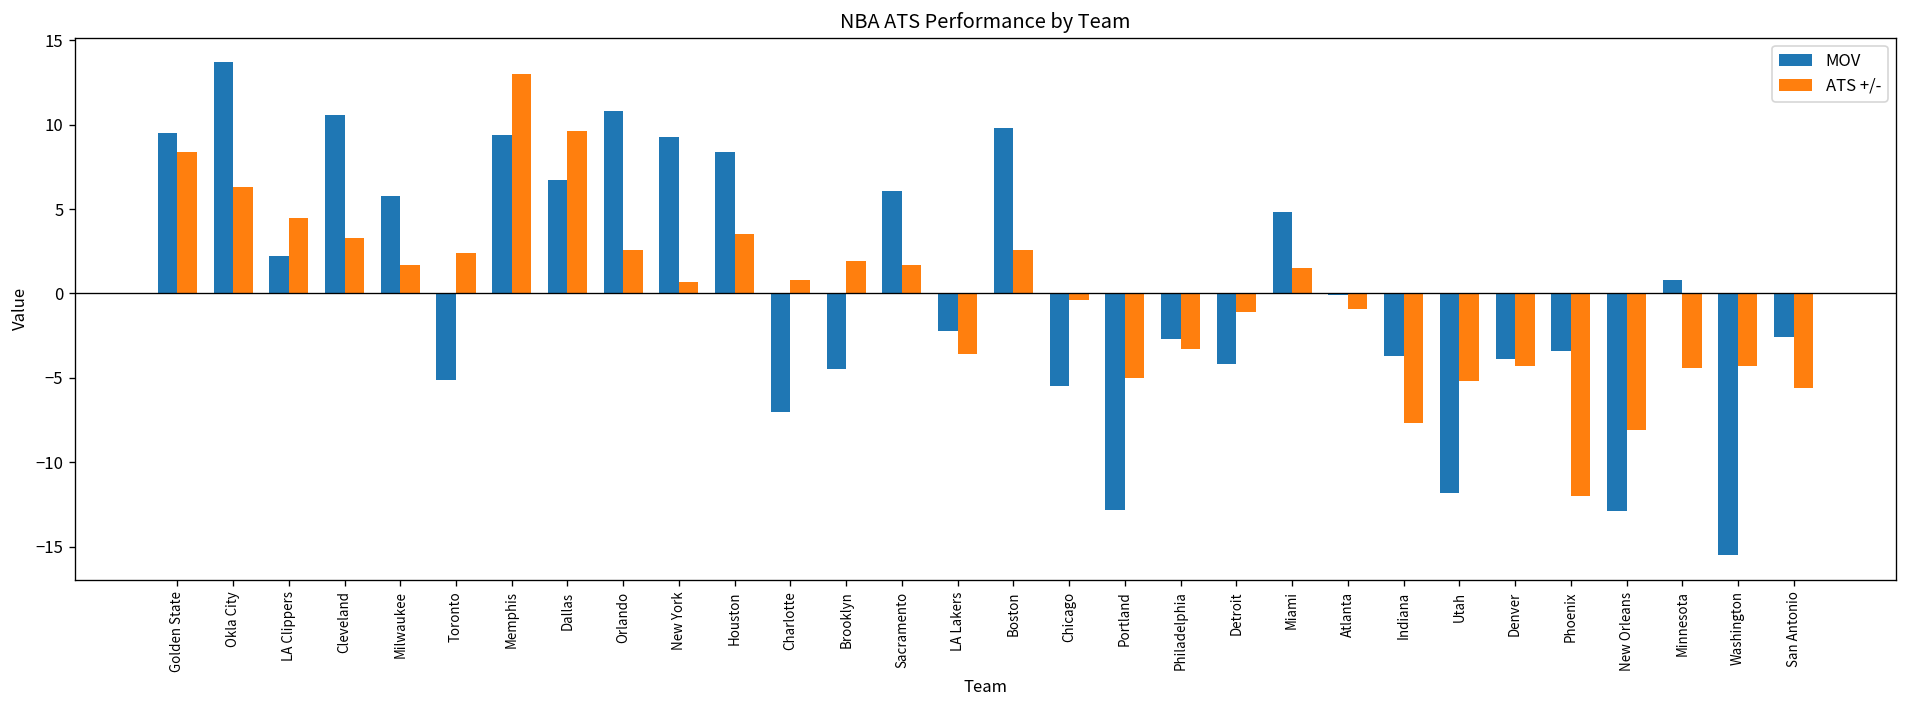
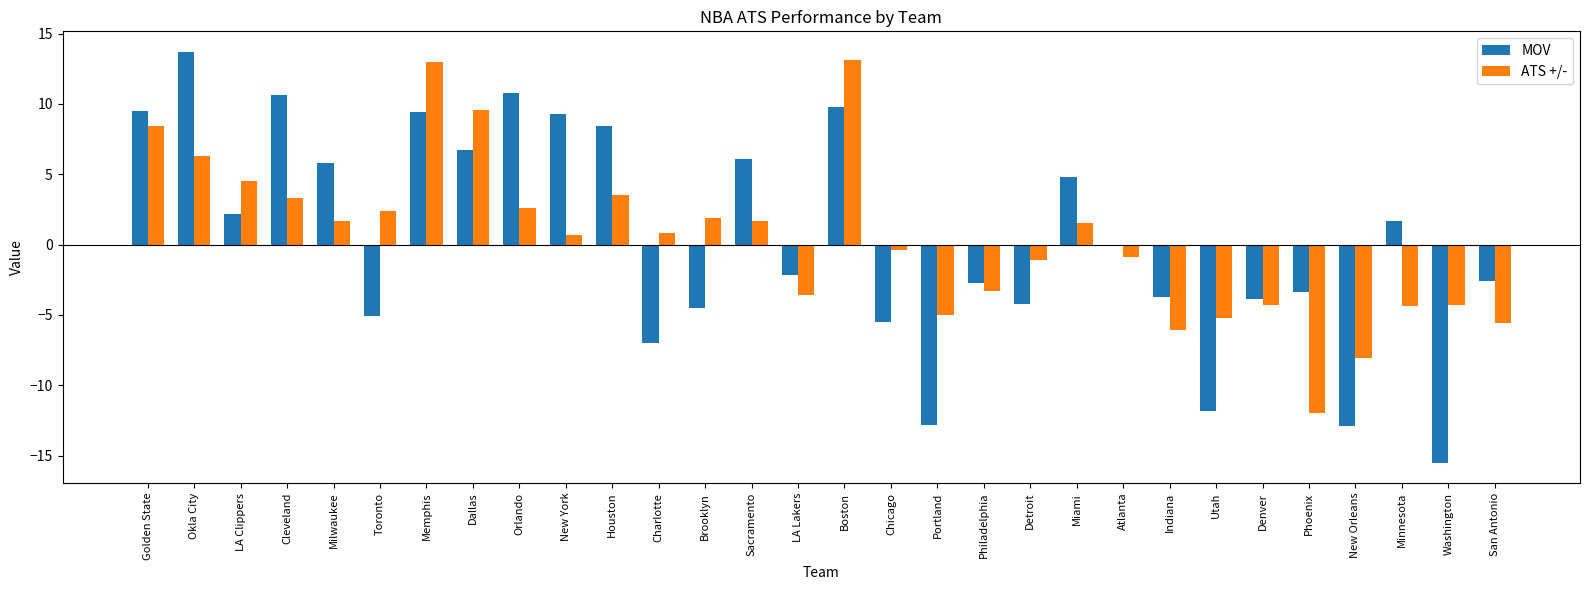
  {
    "MOV": {
      "Golden State": 9.5,
      "Okla City": 13.7,
      "LA Clippers": 2.2,
      "Cleveland": 10.6,
      "Milwaukee": 5.8,
      "Toronto": -5.1,
      "Memphis": 9.4,
      "Dallas": 6.7,
      "Orlando": 10.8,
      "New York": 9.3,
      "Houston": 8.4,
      "Charlotte": -7.0,
      "Brooklyn": -4.5,
      "Sacramento": 6.1,
      "LA Lakers": -2.2,
      "Boston": 9.8,
      "Chicago": -5.5,
      "Portland": -12.8,
      "Philadelphia": -2.7,
      "Detroit": -4.2,
      "Miami": 4.8,
      "Indiana": -3.7,
      "Utah": -11.8,
      "Denver": -3.9,
      "Phoenix": -3.4,
      "New Orleans": -12.9,
-     "Minnesota": 0.8,
+     "Minnesota": 1.7,
      "Washington": -15.5,
      "San Antonio": -2.6
    },
    "ATS +/-": {
      "Golden State": 8.4,
      "Okla City": 6.3,
      "LA Clippers": 4.5,
      "Cleveland": 3.3,
      "Milwaukee": 1.7,
      "Toronto": 2.4,
      "Memphis": 13.0,
      "Dallas": 9.6,
      "Orlando": 2.6,
      "New York": 0.7,
      "Houston": 3.5,
      "Charlotte": 0.8,
      "Brooklyn": 1.9,
      "Sacramento": 1.7,
      "LA Lakers": -3.6,
-     "Boston": 2.6,
+     "Boston": 13.1,
      "Chicago": -0.4,
      "Portland": -5.0,
      "Philadelphia": -3.3,
      "Detroit": -1.1,
      "Miami": 1.5,
      "Atlanta": -0.9,
-     "Indiana": -7.7,
+     "Indiana": -6.1,
      "Utah": -5.2,
      "Denver": -4.3,
      "Phoenix": -12.0,
      "New Orleans": -8.1,
      "Minnesota": -4.4,
      "Washington": -4.3,
      "San Antonio": -5.6
    }
  }
